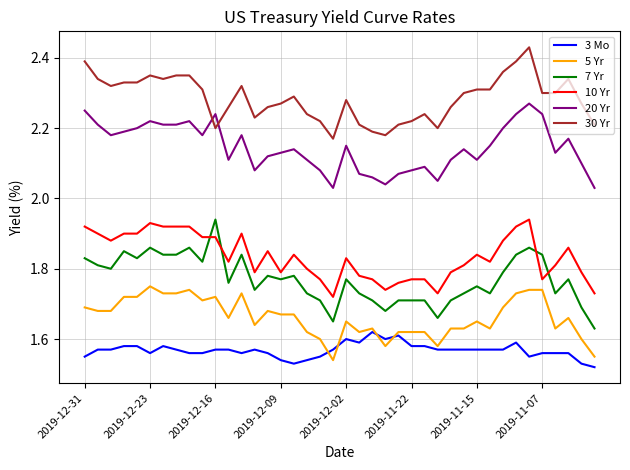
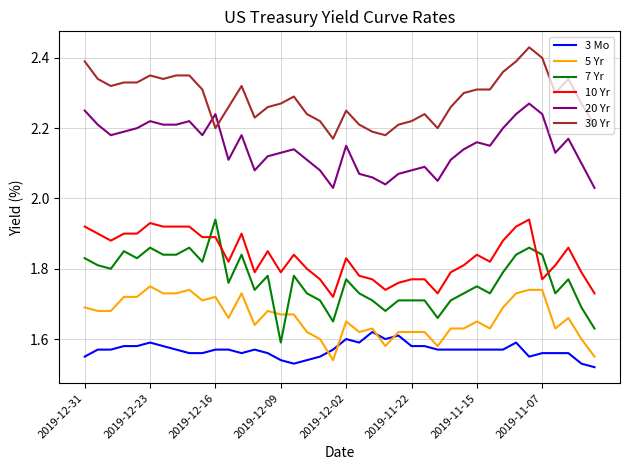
  {
    "3 Mo": {
      "2019-12-31": 1.55,
-     "2019-12-23": 1.56,
+     "2019-12-23": 1.59,
      "2019-12-16": 1.57,
      "2019-12-09": 1.54,
      "2019-12-02": 1.60,
      "2019-11-22": 1.58,
      "2019-11-15": 1.57,
      "2019-11-07": 1.56
    },
    "5 Yr": {
      "2019-12-31": 1.69,
      "2019-12-23": 1.75,
      "2019-12-16": 1.72,
      "2019-12-09": 1.67,
      "2019-12-02": 1.65,
      "2019-11-22": 1.62,
      "2019-11-15": 1.65,
      "2019-11-07": 1.74
    },
    "7 Yr": {
      "2019-12-31": 1.83,
      "2019-12-23": 1.86,
      "2019-12-16": 1.94,
-     "2019-12-09": 1.77,
+     "2019-12-09": 1.59,
      "2019-12-02": 1.77,
      "2019-11-22": 1.71,
      "2019-11-15": 1.75,
      "2019-11-07": 1.84
    },
    "10 Yr": {
      "2019-12-31": 1.92,
      "2019-12-23": 1.93,
      "2019-12-16": 1.89,
      "2019-12-09": 1.79,
      "2019-12-02": 1.83,
      "2019-11-22": 1.77,
      "2019-11-15": 1.84,
      "2019-11-07": 1.77
    },
    "20 Yr": {
      "2019-12-31": 2.25,
      "2019-12-23": 2.22,
      "2019-12-16": 2.24,
      "2019-12-09": 2.13,
      "2019-12-02": 2.15,
      "2019-11-22": 2.08,
-     "2019-11-15": 2.11,
+     "2019-11-15": 2.16,
      "2019-11-07": 2.24
    },
    "30 Yr": {
      "2019-12-31": 2.39,
      "2019-12-23": 2.35,
      "2019-12-16": 2.20,
      "2019-12-09": 2.27,
-     "2019-12-02": 2.28,
+     "2019-12-02": 2.25,
      "2019-11-22": 2.22,
      "2019-11-15": 2.31,
-     "2019-11-07": 2.3
+     "2019-11-07": 2.4
    }
  }
